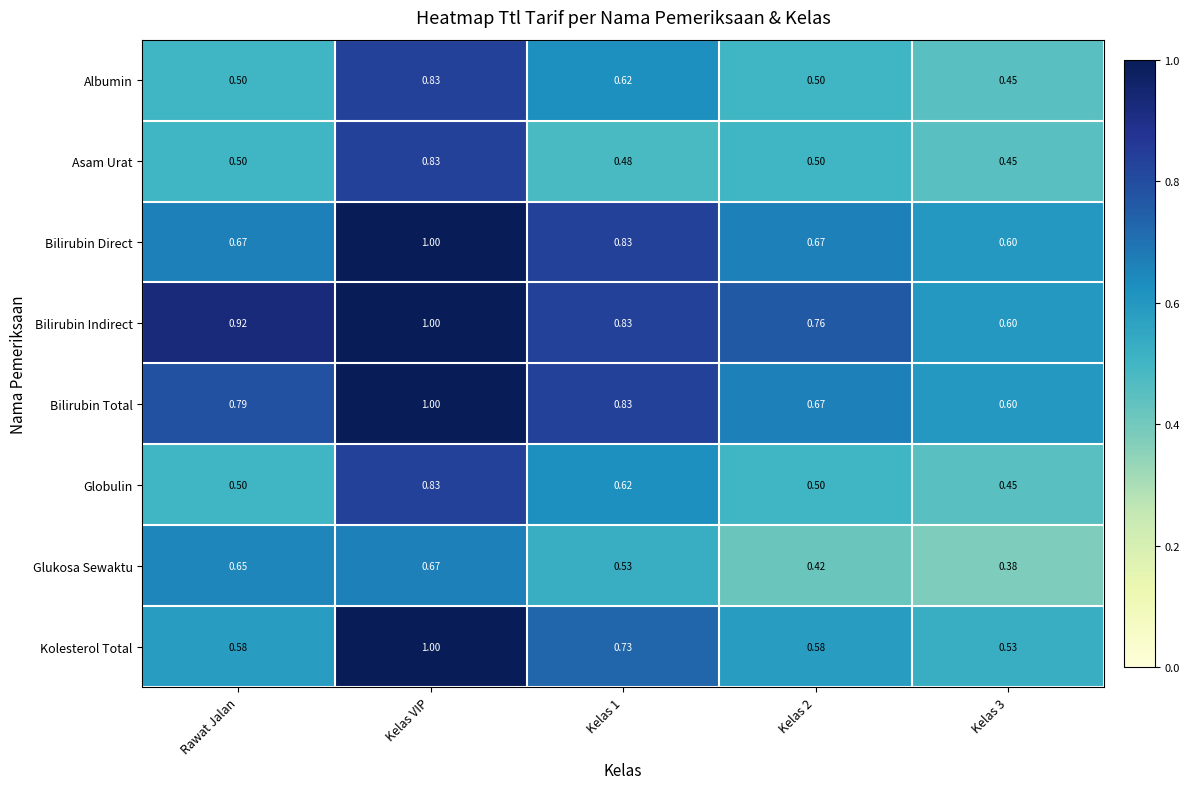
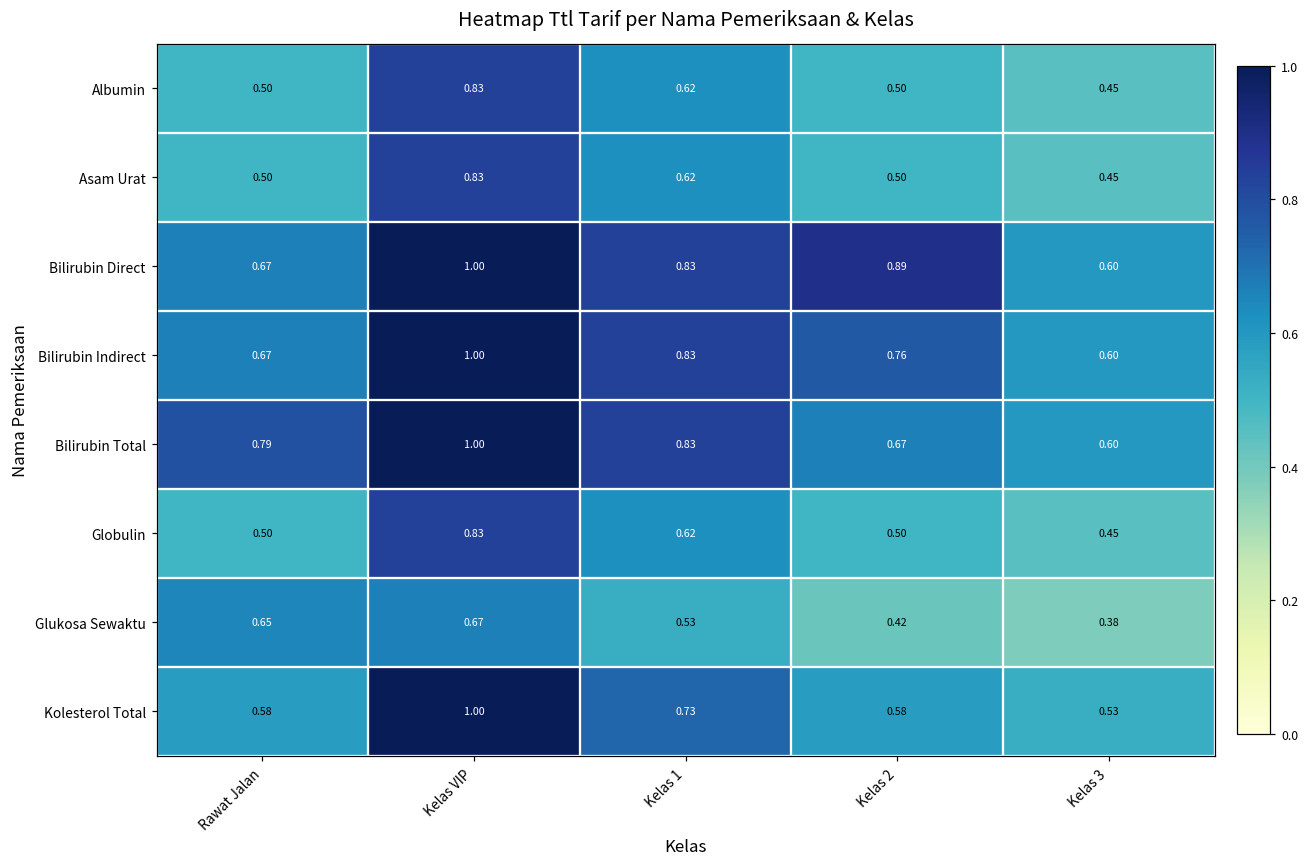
  {
    "Albumin": {
      "Rawat Jalan": 0.50,
      "Kelas VIP": 0.83,
      "Kelas 1": 0.62,
      "Kelas 2": 0.50,
      "Kelas 3": 0.45
    },
    "Asam Urat": {
      "Rawat Jalan": 0.50,
      "Kelas VIP": 0.83,
-     "Kelas 1": 0.48,
+     "Kelas 1": 0.62,
      "Kelas 2": 0.50,
      "Kelas 3": 0.45
    },
    "Bilirubin Direct": {
      "Rawat Jalan": 0.67,
      "Kelas VIP": 1.00,
      "Kelas 1": 0.83,
-     "Kelas 2": 0.67,
+     "Kelas 2": 0.89,
      "Kelas 3": 0.60
    },
    "Bilirubin Indirect": {
-     "Rawat Jalan": 0.92,
+     "Rawat Jalan": 0.67,
      "Kelas VIP": 1.00,
      "Kelas 1": 0.83,
      "Kelas 2": 0.76,
      "Kelas 3": 0.60
    },
    "Bilirubin Total": {
      "Rawat Jalan": 0.79,
      "Kelas VIP": 1.00,
      "Kelas 1": 0.83,
      "Kelas 2": 0.67,
      "Kelas 3": 0.60
    },
    "Globulin": {
      "Rawat Jalan": 0.50,
      "Kelas VIP": 0.83,
      "Kelas 1": 0.62,
      "Kelas 2": 0.50,
      "Kelas 3": 0.45
    },
    "Glukosa Sewaktu": {
      "Rawat Jalan": 0.65,
      "Kelas VIP": 0.67,
      "Kelas 1": 0.53,
      "Kelas 2": 0.42,
      "Kelas 3": 0.38
    },
    "Kolesterol Total": {
      "Rawat Jalan": 0.58,
      "Kelas VIP": 1.00,
      "Kelas 1": 0.73,
      "Kelas 2": 0.58,
      "Kelas 3": 0.53
    }
  }
